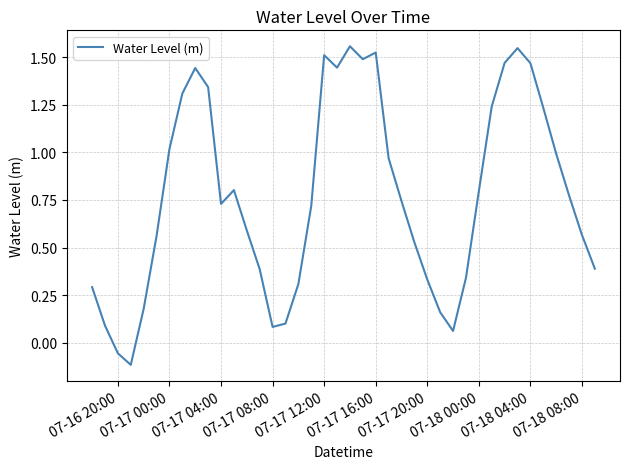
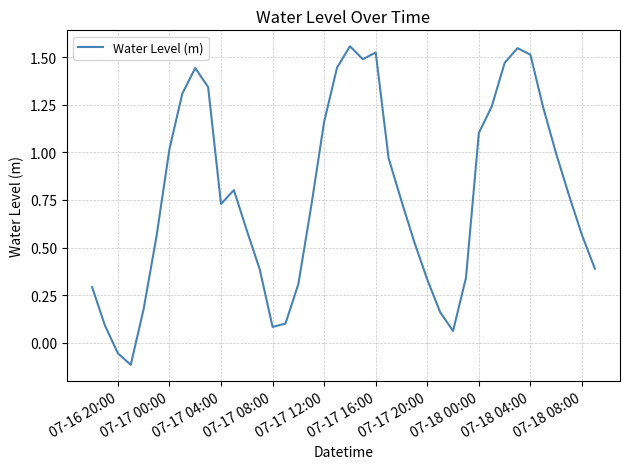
  {
    "07-16 20:00": -0.06,
    "07-17 00:00": 1.02,
    "07-17 04:00": 0.73,
    "07-17 08:00": 0.08,
-   "07-17 12:00": 1.51,
+   "07-17 12:00": 1.16,
    "07-17 16:00": 1.52,
    "07-17 20:00": 0.33,
-   "07-18 00:00": 0.80,
-   "07-18 04:00": 1.47,
+   "07-18 00:00": 1.10,
+   "07-18 04:00": 1.51,
    "07-18 08:00": 0.57
  }
